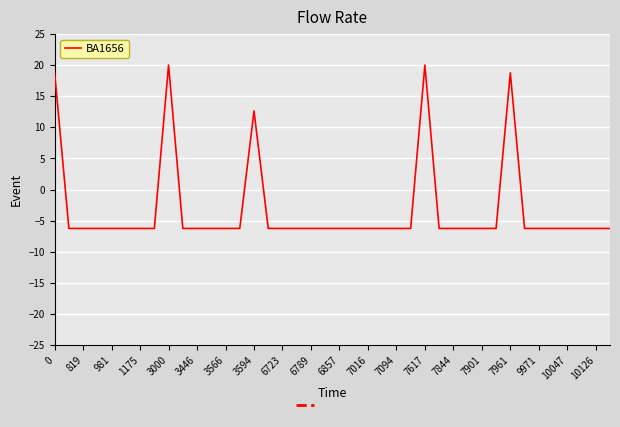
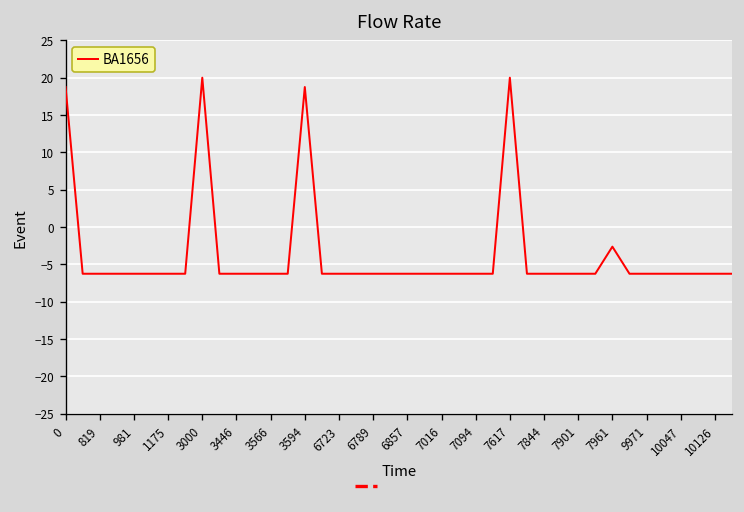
  {
    "0": 19,
    "819": -6,
    "981": -6,
    "1175": -6,
    "3000": 20,
    "3446": -6,
    "3566": -6,
-   "3594": 13,
+   "3594": 19,
    "6723": -6,
    "6789": -6,
    "6857": -6,
    "7016": -6,
    "7094": -6,
    "7617": 20,
    "7844": -6,
    "7901": -6,
-   "7961": 19,
+   "7961": -3,
    "9971": -6,
    "10047": -6,
    "10126": -6
  }
